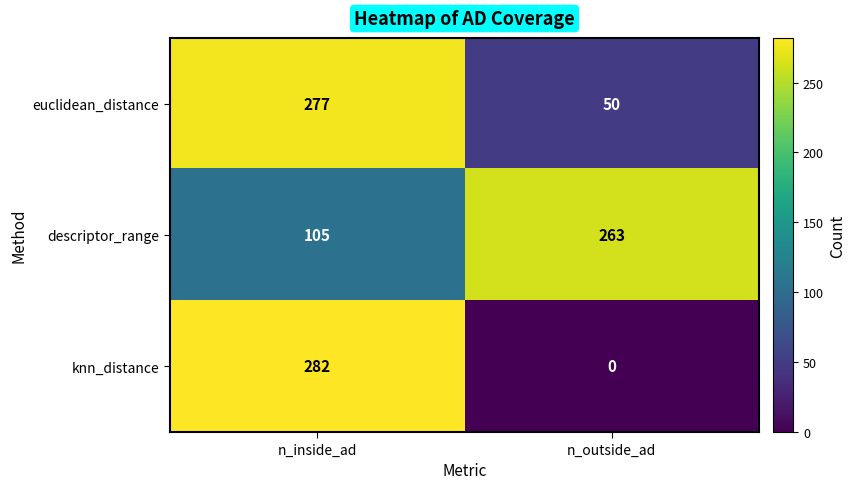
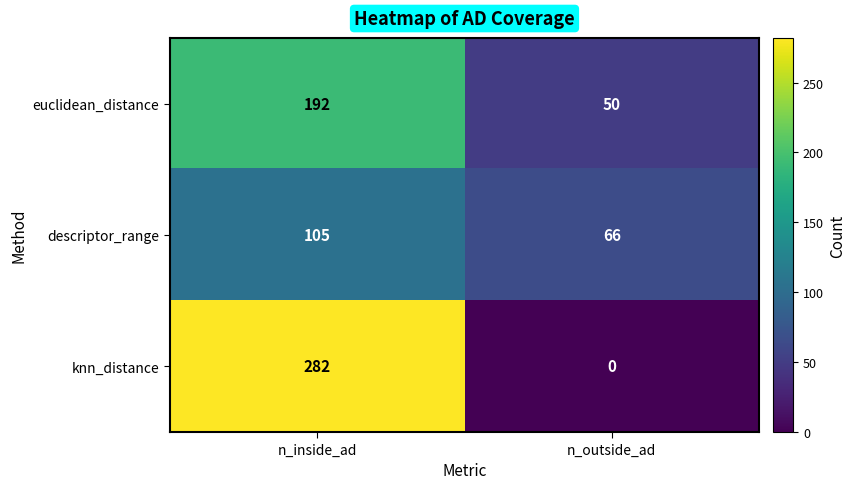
  {
    "euclidean_distance": {
-     "n_inside_ad": 277,
+     "n_inside_ad": 192,
      "n_outside_ad": 50
    },
    "descriptor_range": {
      "n_inside_ad": 105,
-     "n_outside_ad": 263
+     "n_outside_ad": 66
    },
    "knn_distance": {
      "n_inside_ad": 282,
      "n_outside_ad": 0
    }
  }
